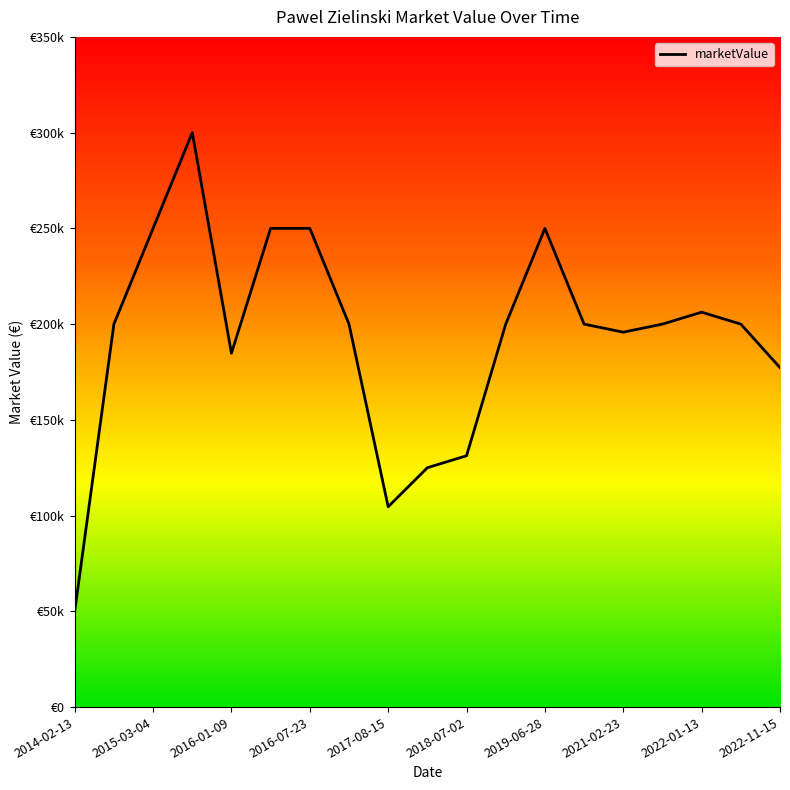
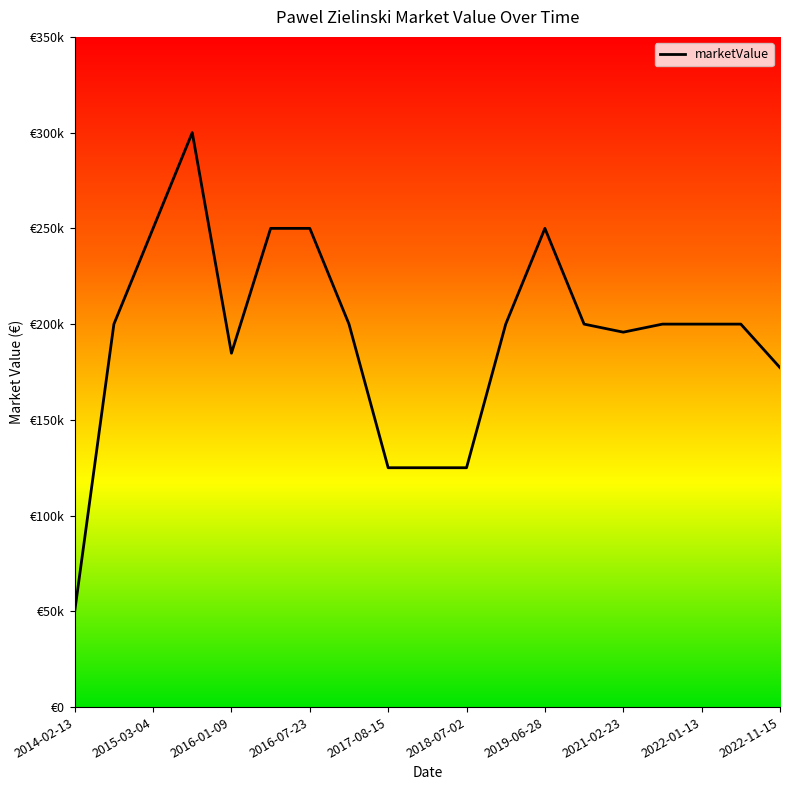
  {
    "2014-02-13": "€50000",
    "2015-03-04": "€250000",
    "2016-01-09": "€185000",
    "2016-07-23": "€250000",
-   "2017-08-15": "€105000",
-   "2018-07-02": "€131000",
+   "2017-08-15": "€125000",
+   "2018-07-02": "€125000",
    "2019-06-28": "€250000",
    "2021-02-23": "€196000",
-   "2022-01-13": "€206000",
+   "2022-01-13": "€200000",
    "2022-11-15": "€177000"
  }
